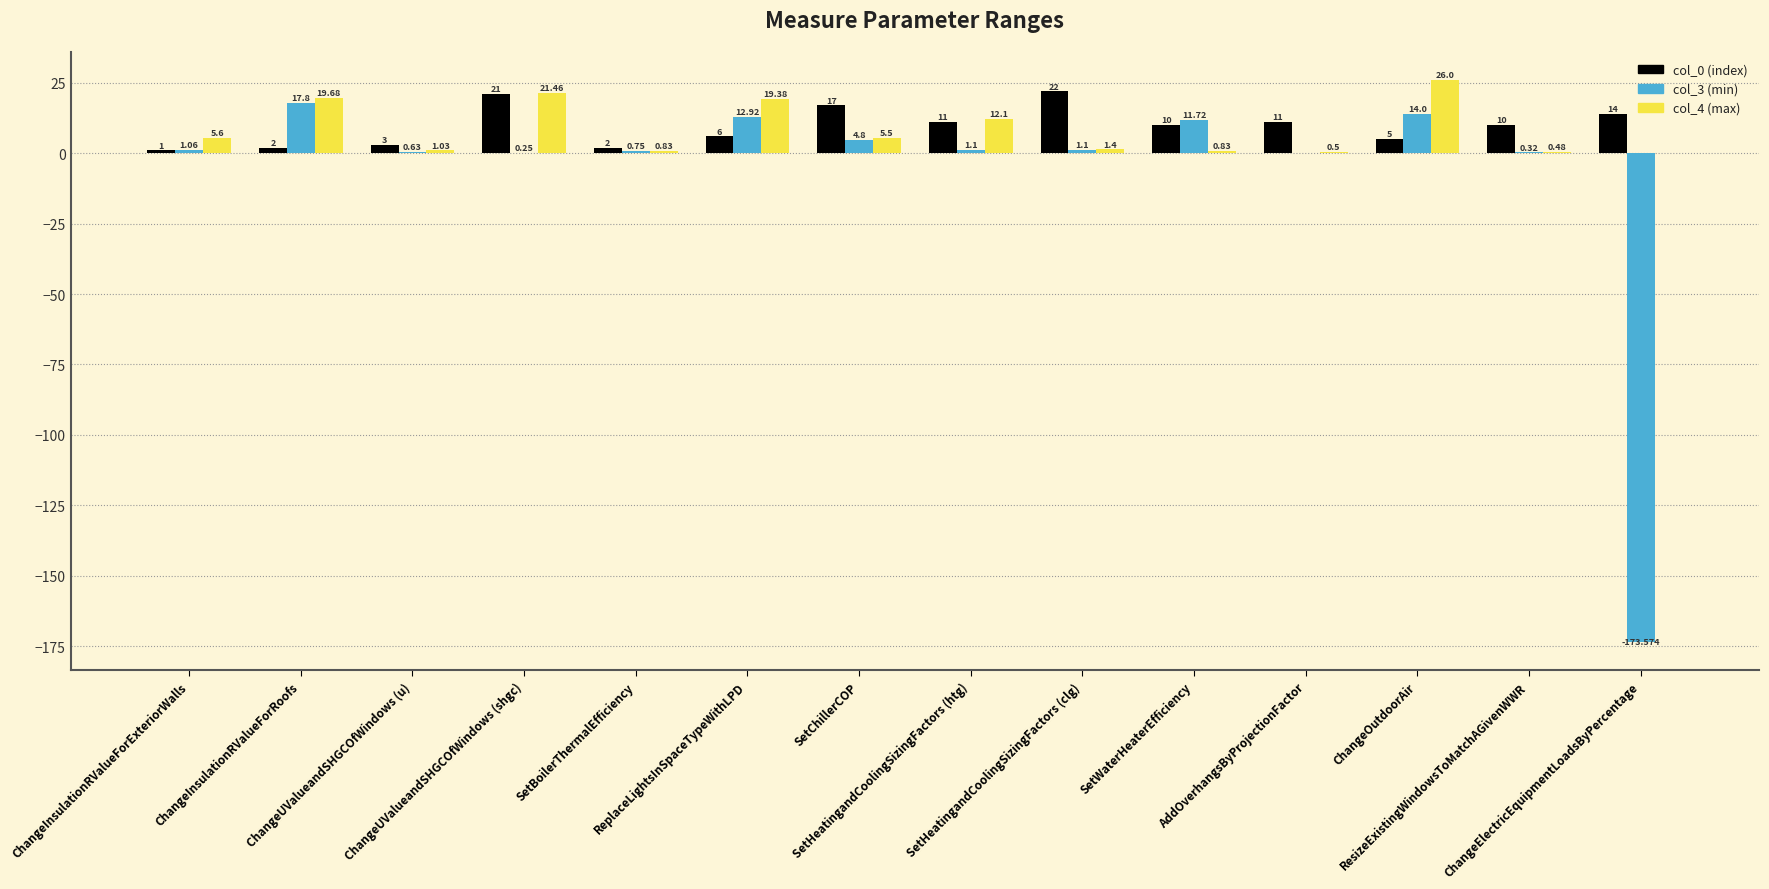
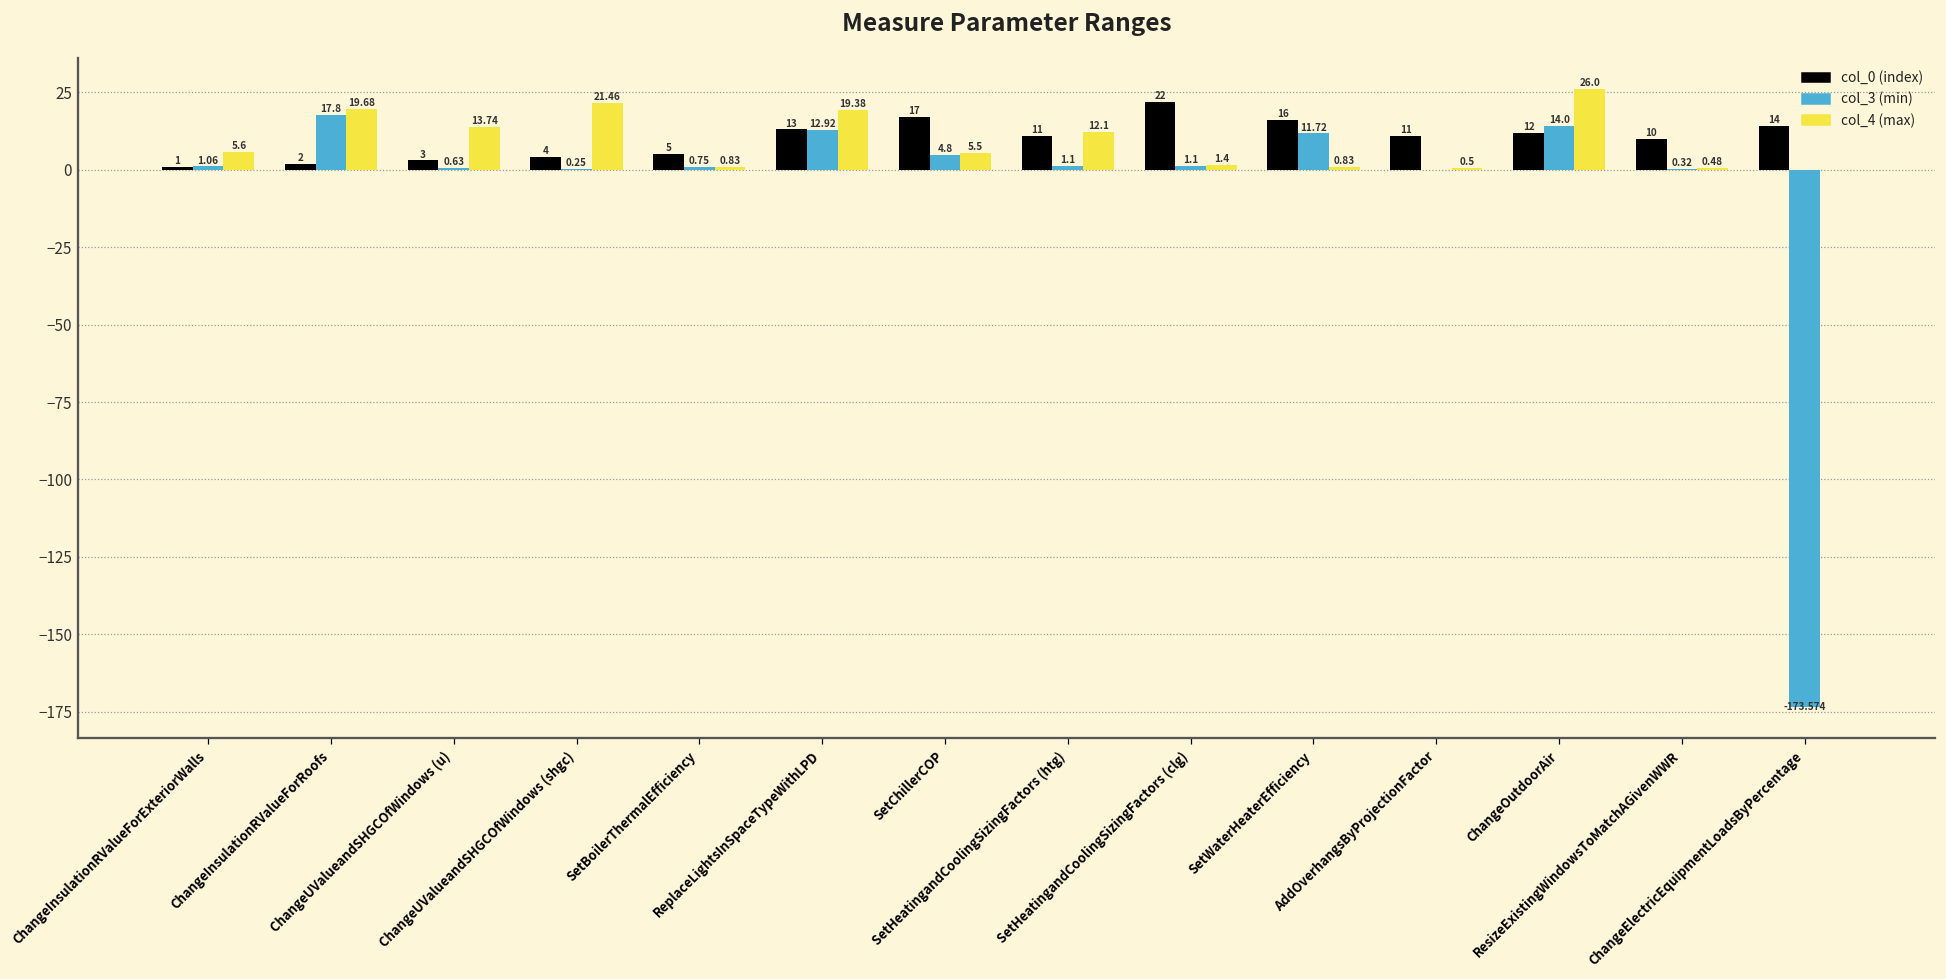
  {
    "col_0 (index)": {
      "ChangeInsulationRValueForExteriorWalls": 1,
      "ChangeInsulationRValueForRoofs": 2,
      "ChangeUValueandSHGCOfWindows (u)": 3,
-     "ChangeUValueandSHGCOfWindows (shgc)": 21,
-     "SetBoilerThermalEfficiency": 2,
-     "ReplaceLightsInSpaceTypeWithLPD": 6,
+     "ChangeUValueandSHGCOfWindows (shgc)": 4,
+     "SetBoilerThermalEfficiency": 5,
+     "ReplaceLightsInSpaceTypeWithLPD": 13,
      "SetChillerCOP": 17,
      "SetHeatingandCoolingSizingFactors (htg)": 11,
      "SetHeatingandCoolingSizingFactors (clg)": 22,
-     "SetWaterHeaterEfficiency": 10,
+     "SetWaterHeaterEfficiency": 16,
      "AddOverhangsByProjectionFactor": 11,
-     "ChangeOutdoorAir": 5,
+     "ChangeOutdoorAir": 12,
      "ResizeExistingWindowsToMatchAGivenWWR": 10,
      "ChangeElectricEquipmentLoadsByPercentage": 14
    },
    "col_3 (min)": {
      "ChangeInsulationRValueForExteriorWalls": 1.06,
      "ChangeInsulationRValueForRoofs": 17.8,
      "ChangeUValueandSHGCOfWindows (u)": 0.63,
      "ChangeUValueandSHGCOfWindows (shgc)": 0.25,
      "SetBoilerThermalEfficiency": 0.75,
      "ReplaceLightsInSpaceTypeWithLPD": 12.92,
      "SetChillerCOP": 4.8,
      "SetHeatingandCoolingSizingFactors (htg)": 1.1,
      "SetHeatingandCoolingSizingFactors (clg)": 1.1,
      "SetWaterHeaterEfficiency": 11.72,
      "ChangeOutdoorAir": 14.0,
      "ResizeExistingWindowsToMatchAGivenWWR": 0.32,
      "ChangeElectricEquipmentLoadsByPercentage": -173.574
    },
    "col_4 (max)": {
      "ChangeInsulationRValueForExteriorWalls": 5.6,
      "ChangeInsulationRValueForRoofs": 19.68,
-     "ChangeUValueandSHGCOfWindows (u)": 1.03,
+     "ChangeUValueandSHGCOfWindows (u)": 13.74,
      "ChangeUValueandSHGCOfWindows (shgc)": 21.46,
      "SetBoilerThermalEfficiency": 0.83,
      "ReplaceLightsInSpaceTypeWithLPD": 19.38,
      "SetChillerCOP": 5.5,
      "SetHeatingandCoolingSizingFactors (htg)": 12.1,
      "SetHeatingandCoolingSizingFactors (clg)": 1.4,
      "SetWaterHeaterEfficiency": 0.83,
      "AddOverhangsByProjectionFactor": 0.5,
      "ChangeOutdoorAir": 26.0,
      "ResizeExistingWindowsToMatchAGivenWWR": 0.48
    }
  }
